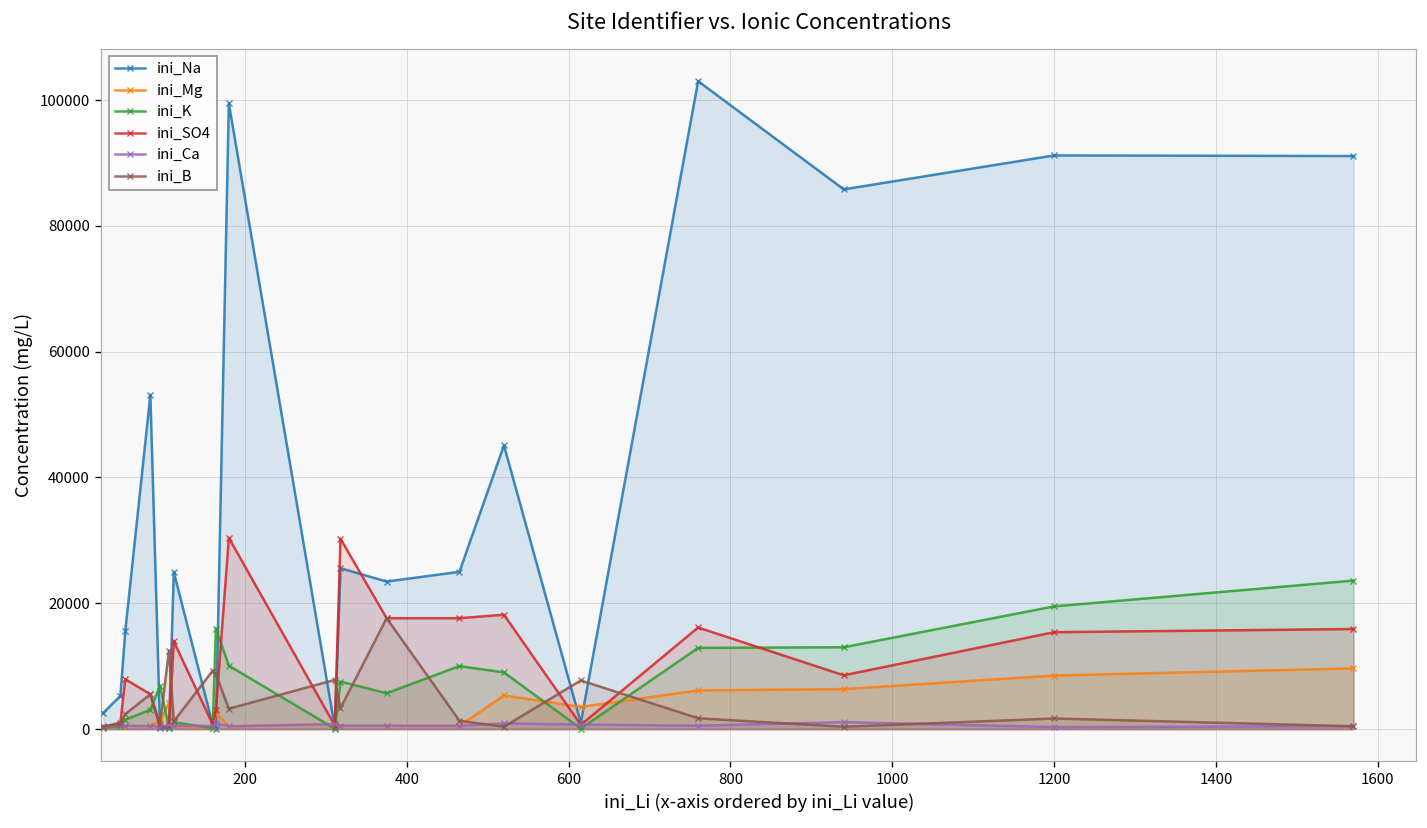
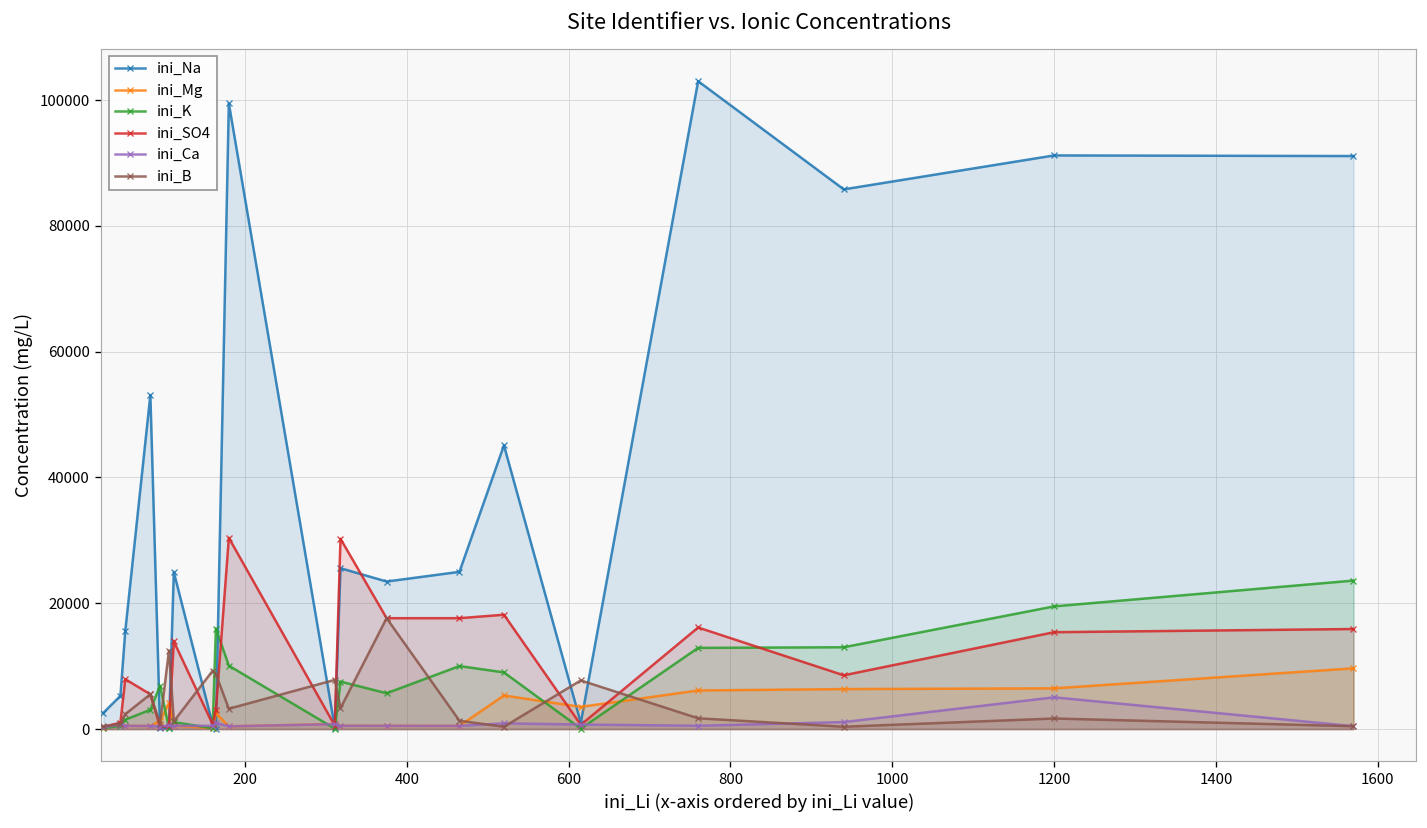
  {
    "ini_Na": {
      "1200": 91000
    },
    "ini_Mg": {
-     "1200": 9000
+     "1200": 6000
    },
    "ini_K": {
      "1200": 20000
    },
    "ini_SO4": {
      "1200": 15000
    },
    "ini_Ca": {
-     "1200": 0
+     "1200": 5000
    },
    "ini_B": {
      "1200": 2000
    }
  }
